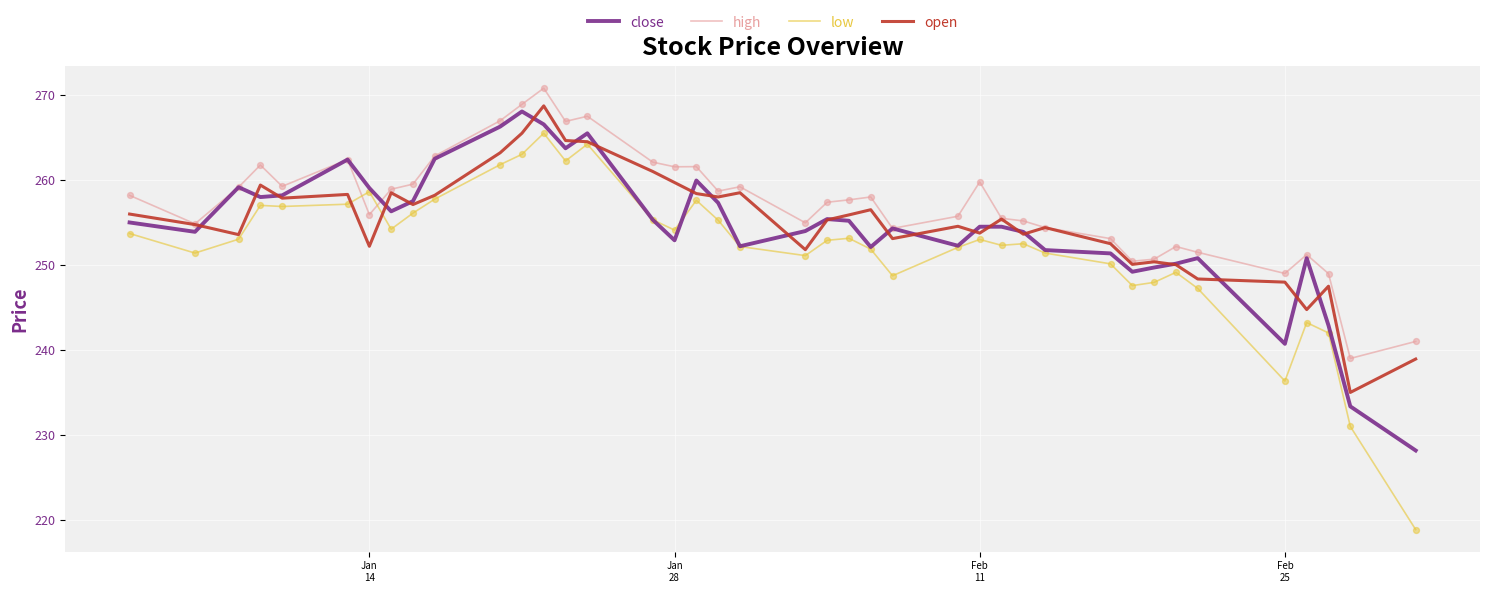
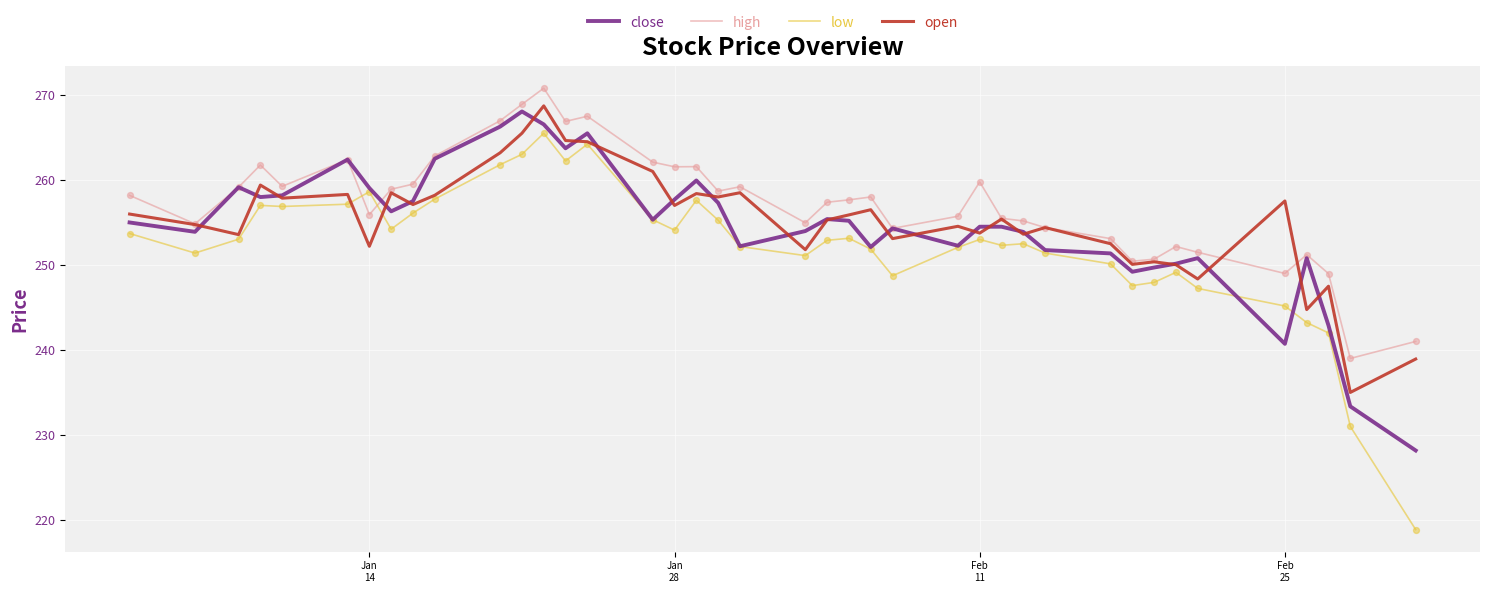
  {
    "close": {
      "Jan 14": 259,
-     "Jan 28": 253,
+     "Jan 28": 258,
      "Feb 11": 255,
      "Feb 25": 241
    },
    "high": {
      "Jan 14": 256,
      "Jan 28": 262,
      "Feb 11": 260,
      "Feb 25": 249
    },
    "low": {
      "Jan 14": 259,
      "Jan 28": 254,
      "Feb 11": 253,
-     "Feb 25": 236
+     "Feb 25": 245
    },
    "open": {
      "Jan 14": 252,
-     "Jan 28": 260,
+     "Jan 28": 257,
      "Feb 11": 254,
-     "Feb 25": 248
+     "Feb 25": 258
    }
  }
